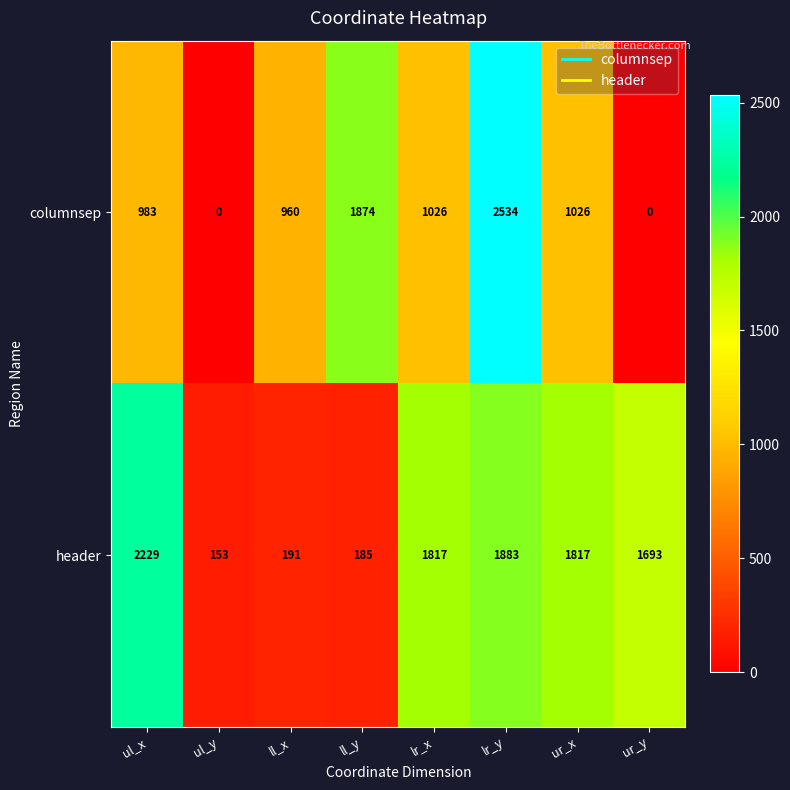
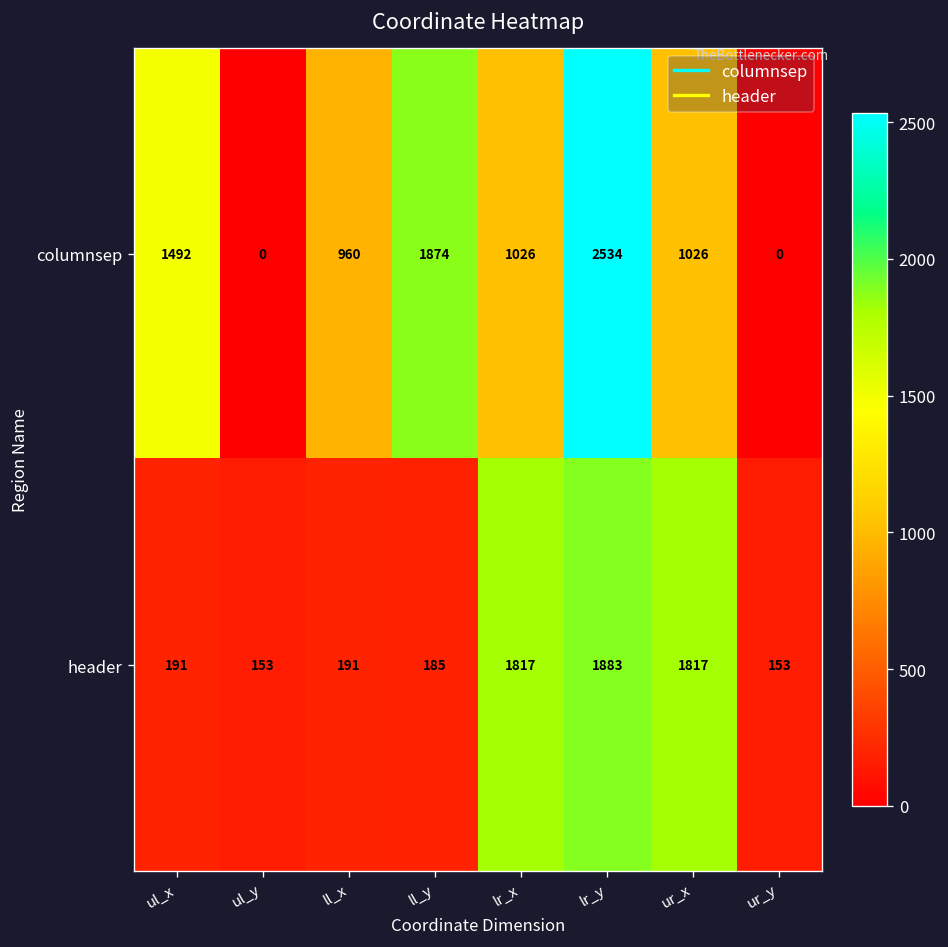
  {
    "columnsep": {
-     "ul_x": 983,
+     "ul_x": 1492,
      "ul_y": 0,
      "ll_x": 960,
      "ll_y": 1874,
      "lr_x": 1026,
      "lr_y": 2534,
      "ur_x": 1026,
      "ur_y": 0
    },
    "header": {
-     "ul_x": 2229,
+     "ul_x": 191,
      "ul_y": 153,
      "ll_x": 191,
      "ll_y": 185,
      "lr_x": 1817,
      "lr_y": 1883,
      "ur_x": 1817,
-     "ur_y": 1693
+     "ur_y": 153
    }
  }
